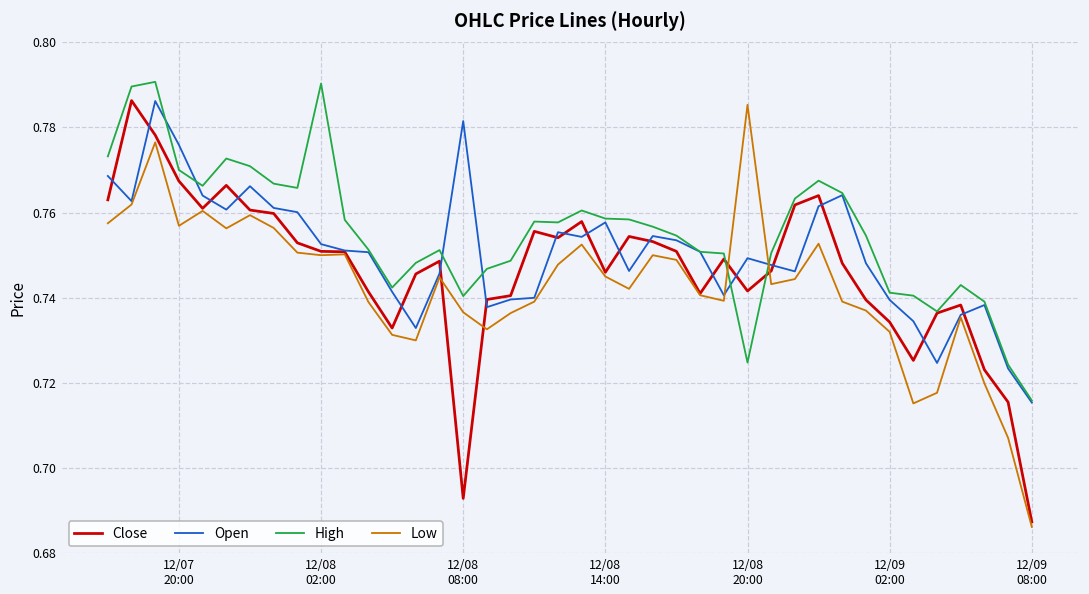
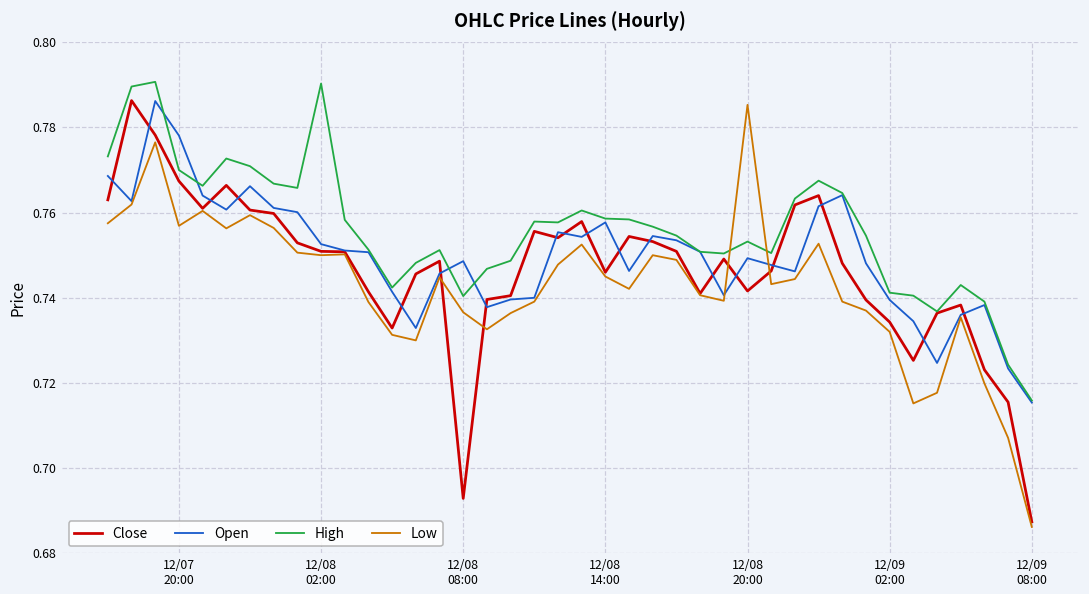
  {
    "Close": {
      "12/07 20:00": 0.767,
      "12/08 02:00": 0.751,
      "12/08 08:00": 0.693,
      "12/08 14:00": 0.746,
      "12/08 20:00": 0.742,
      "12/09 02:00": 0.734,
      "12/09 08:00": 0.687
    },
    "Open": {
-     "12/07 20:00": 0.776,
+     "12/07 20:00": 0.778,
      "12/08 02:00": 0.753,
-     "12/08 08:00": 0.782,
+     "12/08 08:00": 0.749,
      "12/08 14:00": 0.758,
      "12/08 20:00": 0.749,
      "12/09 02:00": 0.740
    },
    "High": {
      "12/07 20:00": 0.770,
      "12/08 02:00": 0.790,
      "12/08 08:00": 0.740,
      "12/08 14:00": 0.759,
-     "12/08 20:00": 0.725,
+     "12/08 20:00": 0.753,
      "12/09 02:00": 0.741
    },
    "Low": {
      "12/07 20:00": 0.757,
      "12/08 02:00": 0.750,
      "12/08 08:00": 0.737,
      "12/08 14:00": 0.745,
      "12/08 20:00": 0.785,
      "12/09 02:00": 0.732,
      "12/09 08:00": 0.686
    }
  }
